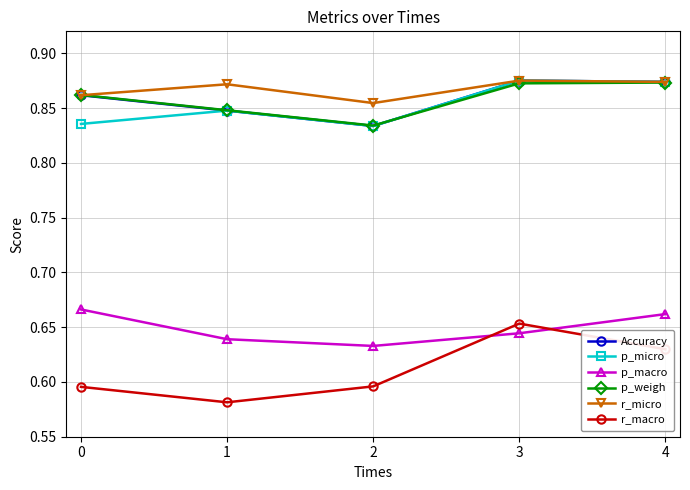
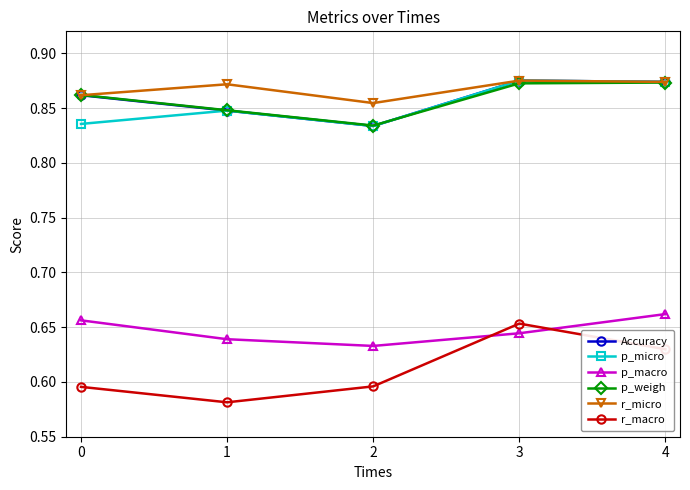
  {
    "p_micro": {
      "0": 0.835
    },
    "p_macro": {
-     "0": 0.666,
+     "0": 0.656,
      "1": 0.639,
      "2": 0.633,
      "3": 0.644,
      "4": 0.662
    },
    "p_weigh": {
      "3": 0.873
    },
    "r_micro": {
      "1": 0.872,
      "2": 0.855
    },
    "r_macro": {
      "0": 0.596,
      "1": 0.581,
      "2": 0.596,
      "3": 0.653
    }
  }
